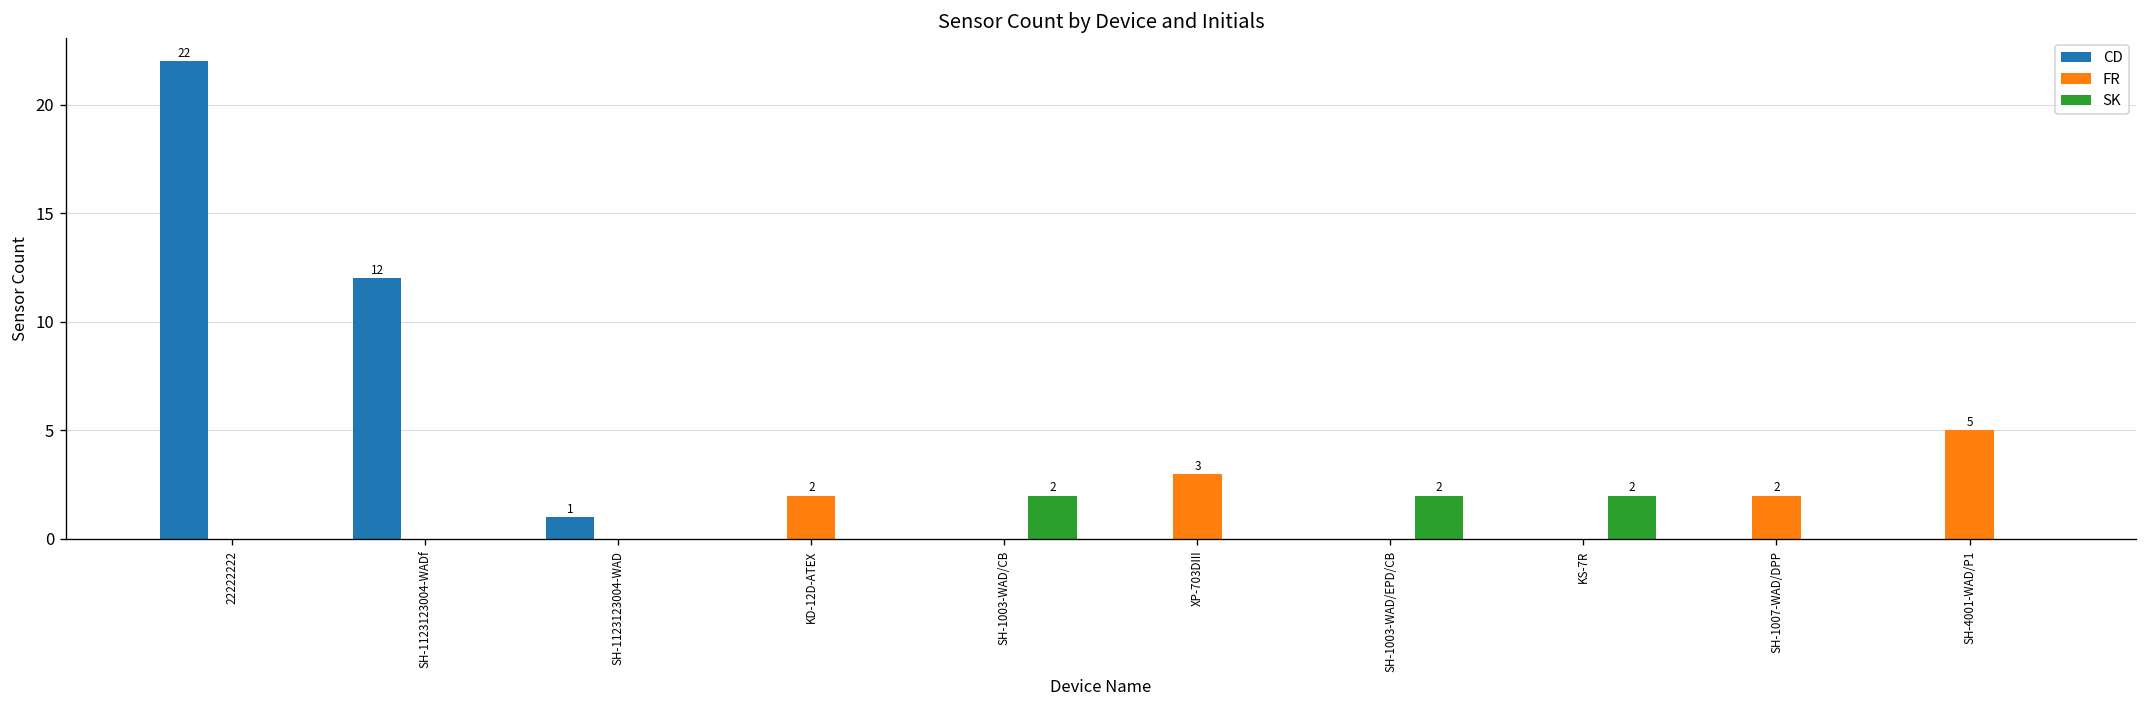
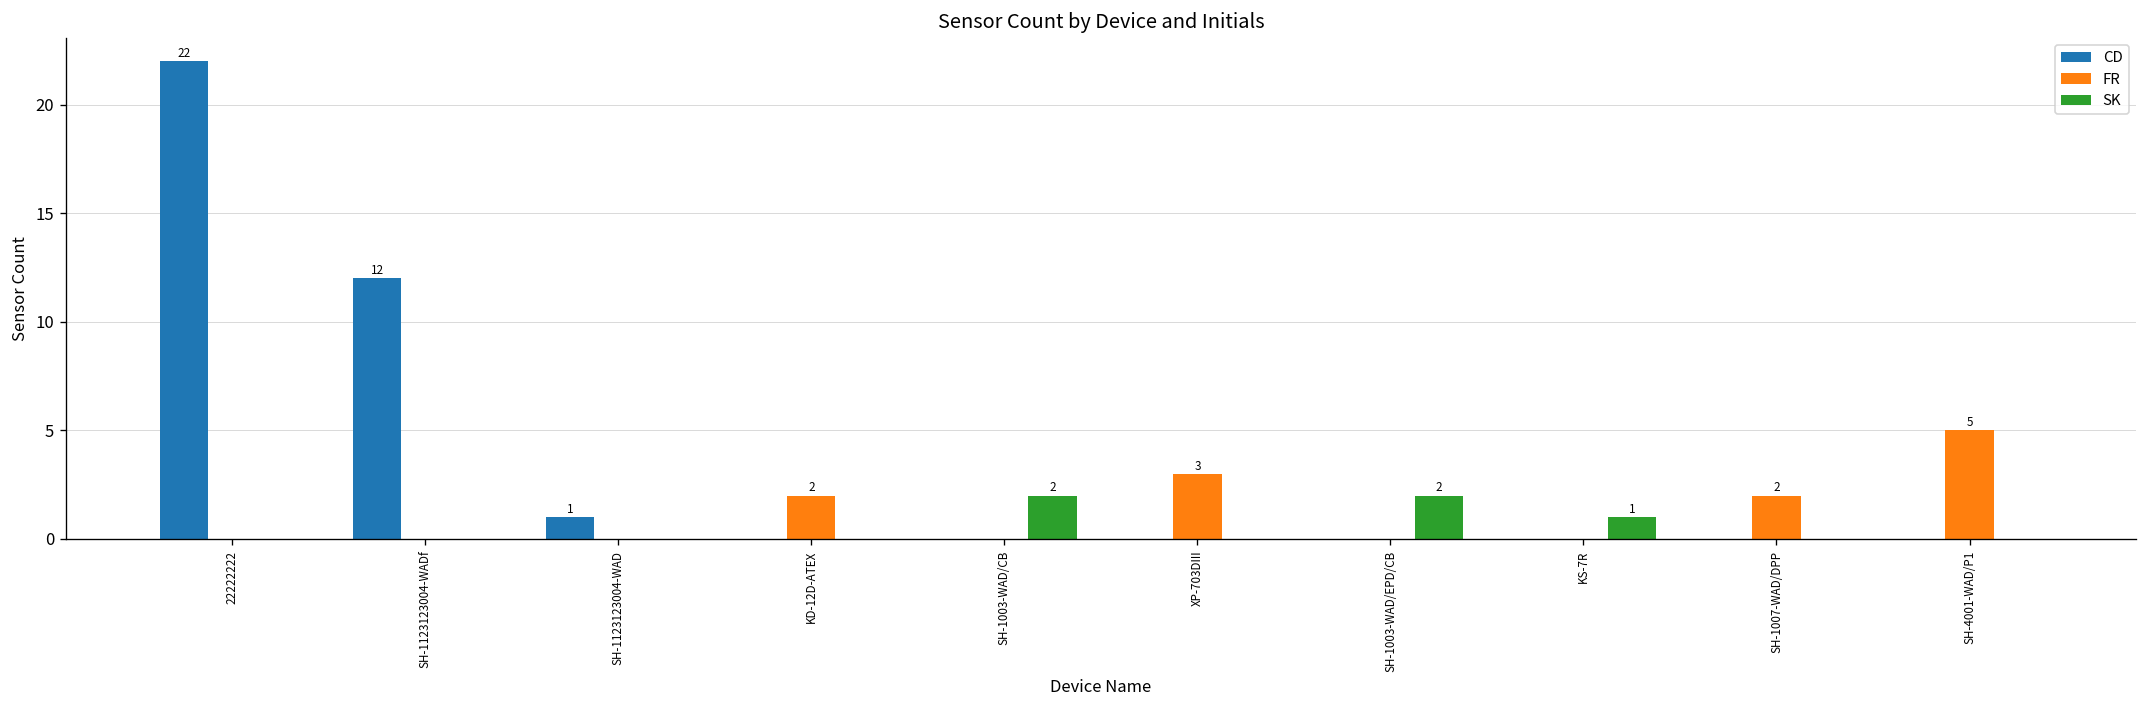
  {
    "CD": {
      "22222222": 22,
      "SH-1123123004-WADf": 12,
      "SH-1123123004-WAD": 1
    },
    "FR": {
      "KD-12D-ATEX": 2,
      "XP-703DIII": 3,
      "SH-1007-WAD/DPP": 2,
      "SH-4001-WAD/P1": 5
    },
    "SK": {
      "SH-1003-WAD/CB": 2,
      "SH-1003-WAD/EPD/CB": 2,
-     "KS-7R": 2
+     "KS-7R": 1
    }
  }
